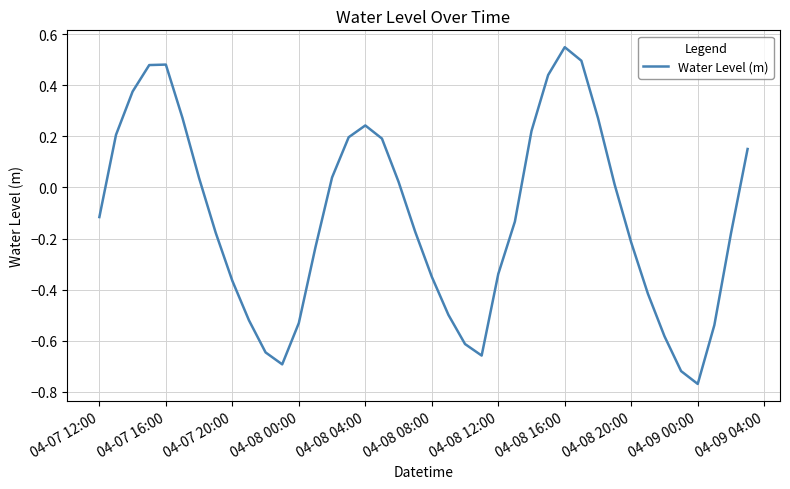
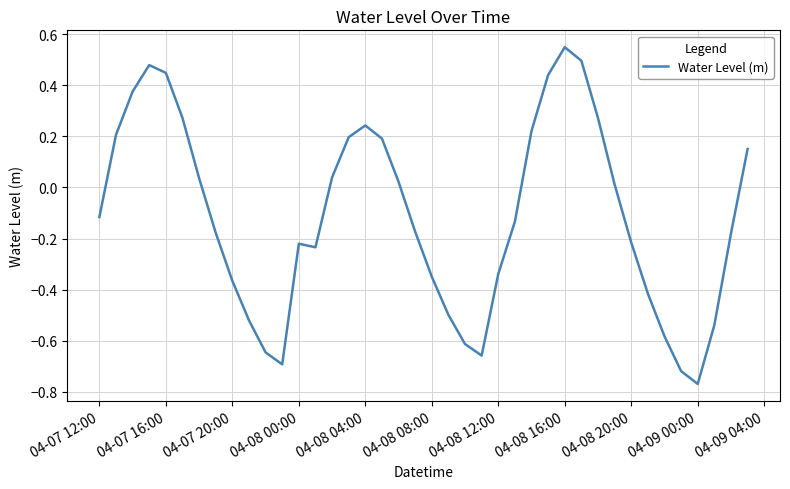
  {
    "04-07 12:00": -0.12,
-   "04-07 16:00": 0.48,
+   "04-07 16:00": 0.45,
    "04-07 20:00": -0.37,
-   "04-08 00:00": -0.53,
+   "04-08 00:00": -0.22,
    "04-08 04:00": 0.24,
    "04-08 08:00": -0.35,
    "04-08 12:00": -0.34,
    "04-08 16:00": 0.55,
    "04-08 20:00": -0.22,
    "04-09 00:00": -0.77
  }
